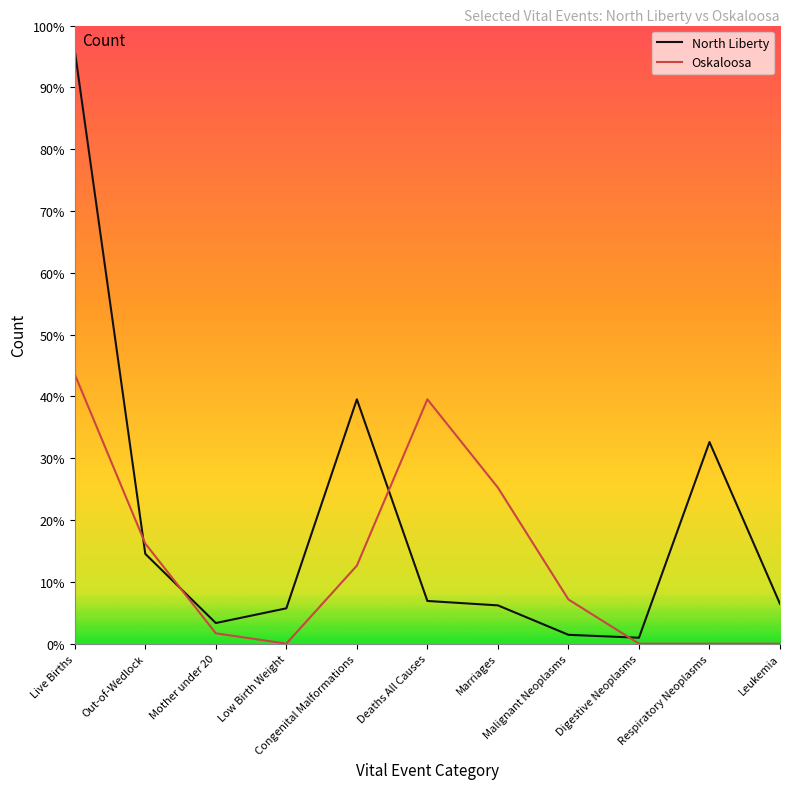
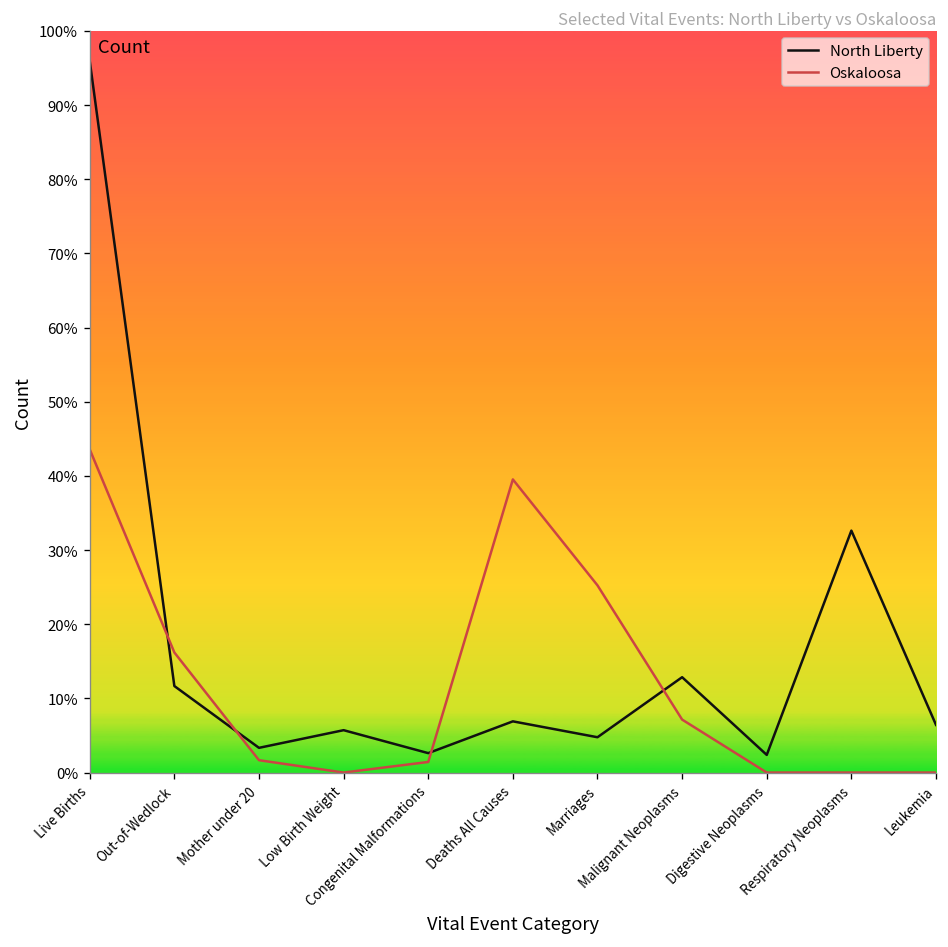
  {
    "North Liberty": {
      "Live Births": "96%",
-     "Out-of-Wedlock": "15%",
+     "Out-of-Wedlock": "12%",
      "Mother under 20": "3%",
      "Low Birth Weight": "6%",
-     "Congenital Malformations": "40%",
+     "Congenital Malformations": "3%",
      "Deaths All Causes": "7%",
-     "Marriages": "6%",
-     "Malignant Neoplasms": "1%",
-     "Digestive Neoplasms": "1%",
+     "Marriages": "5%",
+     "Malignant Neoplasms": "13%",
+     "Digestive Neoplasms": "2%",
      "Respiratory Neoplasms": "33%",
      "Leukemia": "6%"
    },
    "Oskaloosa": {
      "Live Births": "44%",
      "Out-of-Wedlock": "16%",
      "Mother under 20": "2%",
      "Low Birth Weight": "0%",
-     "Congenital Malformations": "13%",
+     "Congenital Malformations": "1%",
      "Deaths All Causes": "40%",
      "Marriages": "25%",
      "Malignant Neoplasms": "7%",
      "Digestive Neoplasms": "0%",
      "Respiratory Neoplasms": "0%",
      "Leukemia": "0%"
    }
  }
